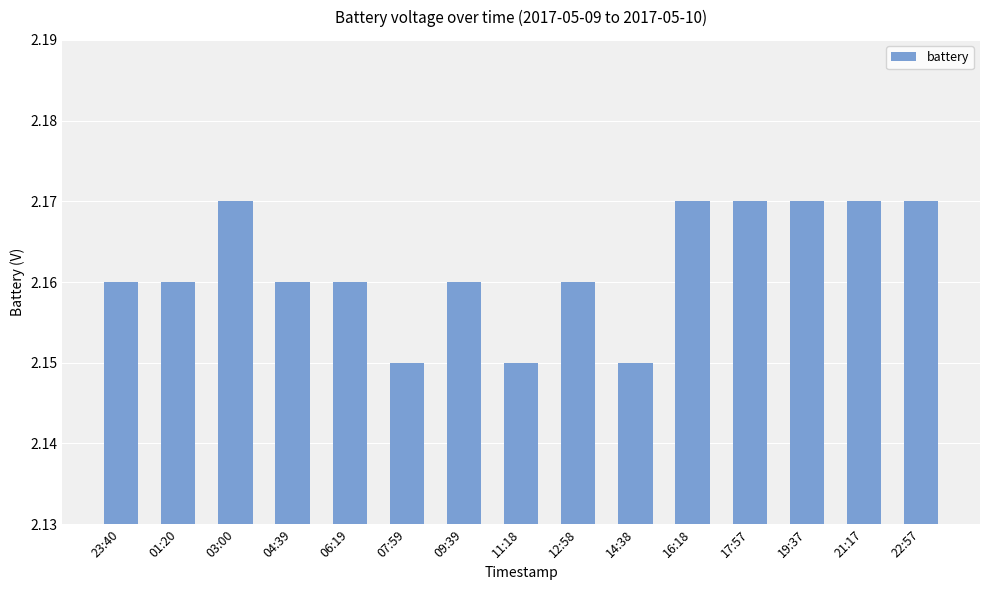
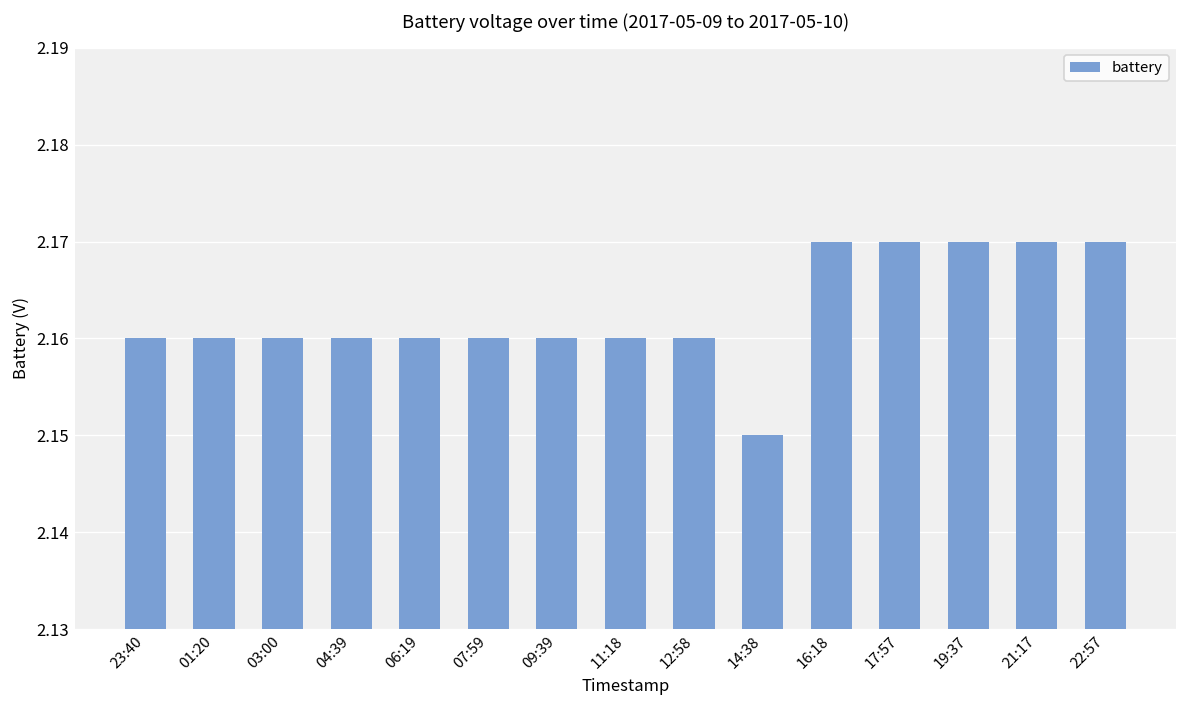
  {
    "23:40": 2.16,
    "01:20": 2.16,
-   "03:00": 2.17,
+   "03:00": 2.16,
    "04:39": 2.16,
    "06:19": 2.16,
-   "07:59": 2.15,
+   "07:59": 2.16,
    "09:39": 2.16,
-   "11:18": 2.15,
+   "11:18": 2.16,
    "12:58": 2.16,
    "14:38": 2.15,
    "16:18": 2.17,
    "17:57": 2.17,
    "19:37": 2.17,
    "21:17": 2.17,
    "22:57": 2.17
  }
